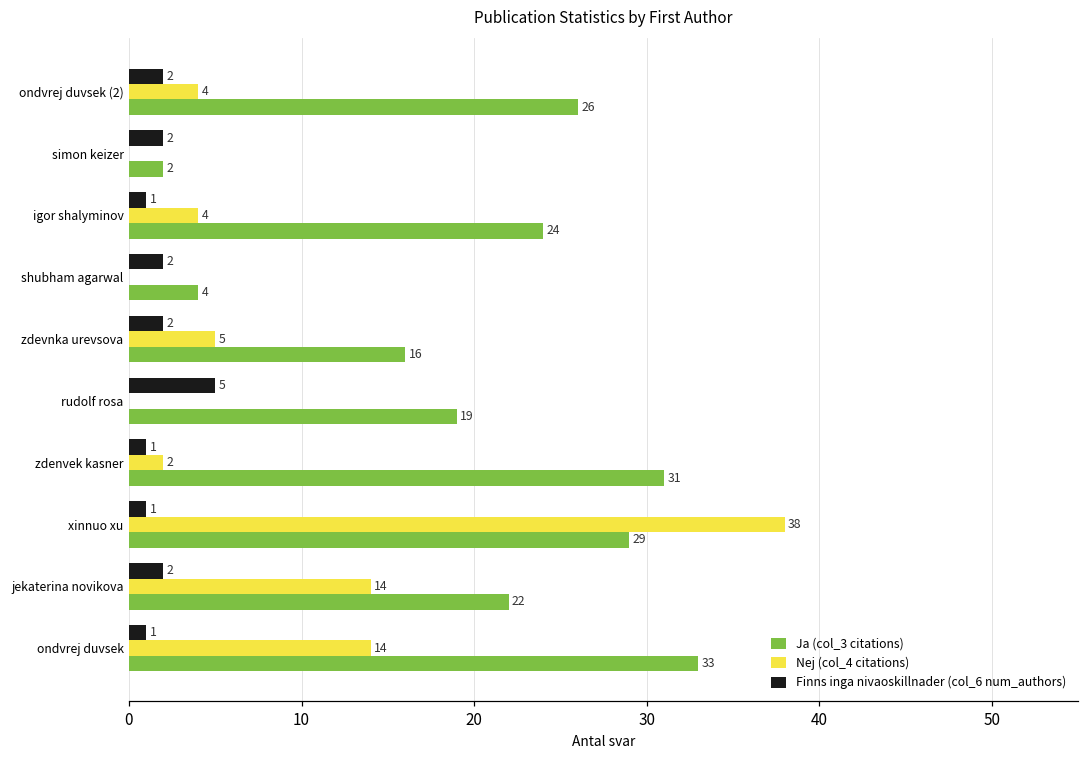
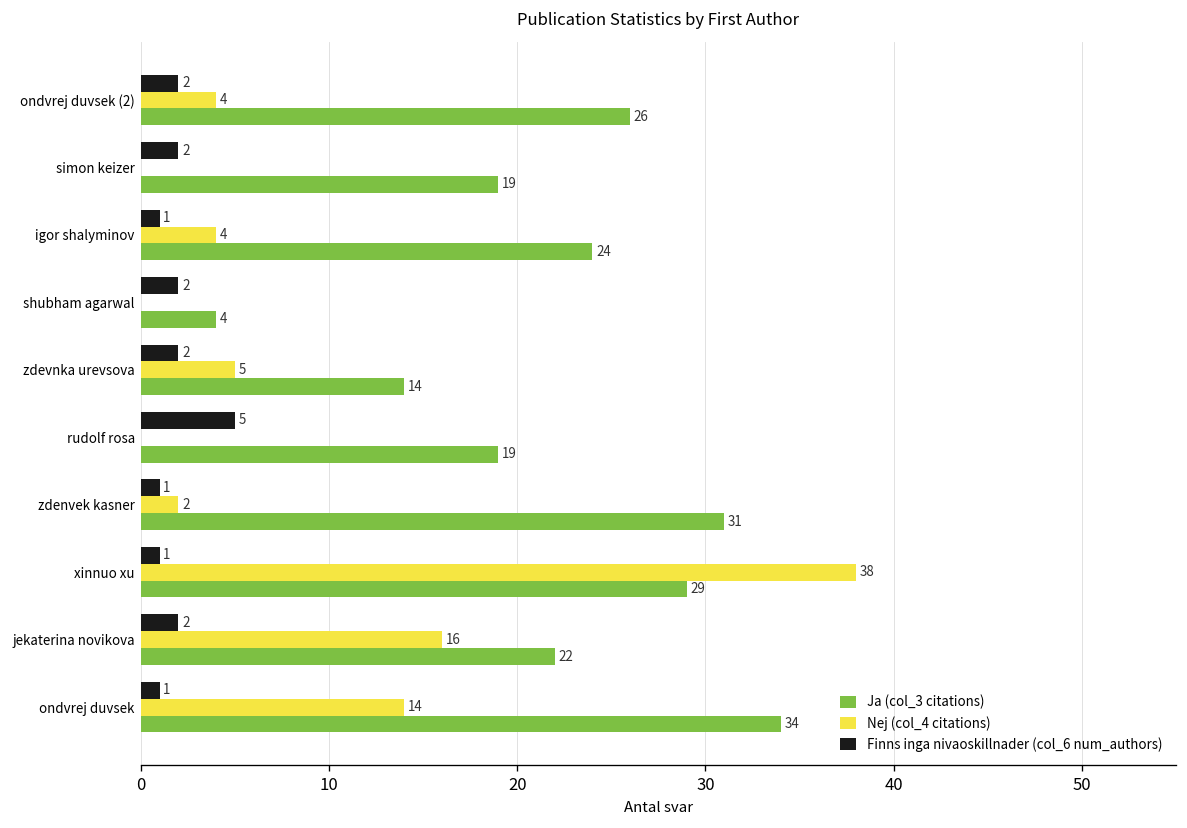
  {
    "Ja (col_3 citations)": {
      "ondvrej duvsek (2)": 26,
-     "simon keizer": 2,
+     "simon keizer": 19,
      "igor shalyminov": 24,
      "shubham agarwal": 4,
-     "zdevnka urevsova": 16,
+     "zdevnka urevsova": 14,
      "rudolf rosa": 19,
      "zdenvek kasner": 31,
      "xinnuo xu": 29,
      "jekaterina novikova": 22,
-     "ondvrej duvsek": 33
+     "ondvrej duvsek": 34
    },
    "Nej (col_4 citations)": {
      "ondvrej duvsek (2)": 4,
      "igor shalyminov": 4,
      "zdevnka urevsova": 5,
      "zdenvek kasner": 2,
      "xinnuo xu": 38,
-     "jekaterina novikova": 14,
+     "jekaterina novikova": 16,
      "ondvrej duvsek": 14
    },
    "Finns inga nivaoskillnader (col_6 num_authors)": {
      "ondvrej duvsek (2)": 2,
      "simon keizer": 2,
      "igor shalyminov": 1,
      "shubham agarwal": 2,
      "zdevnka urevsova": 2,
      "rudolf rosa": 5,
      "zdenvek kasner": 1,
      "xinnuo xu": 1,
      "jekaterina novikova": 2,
      "ondvrej duvsek": 1
    }
  }
